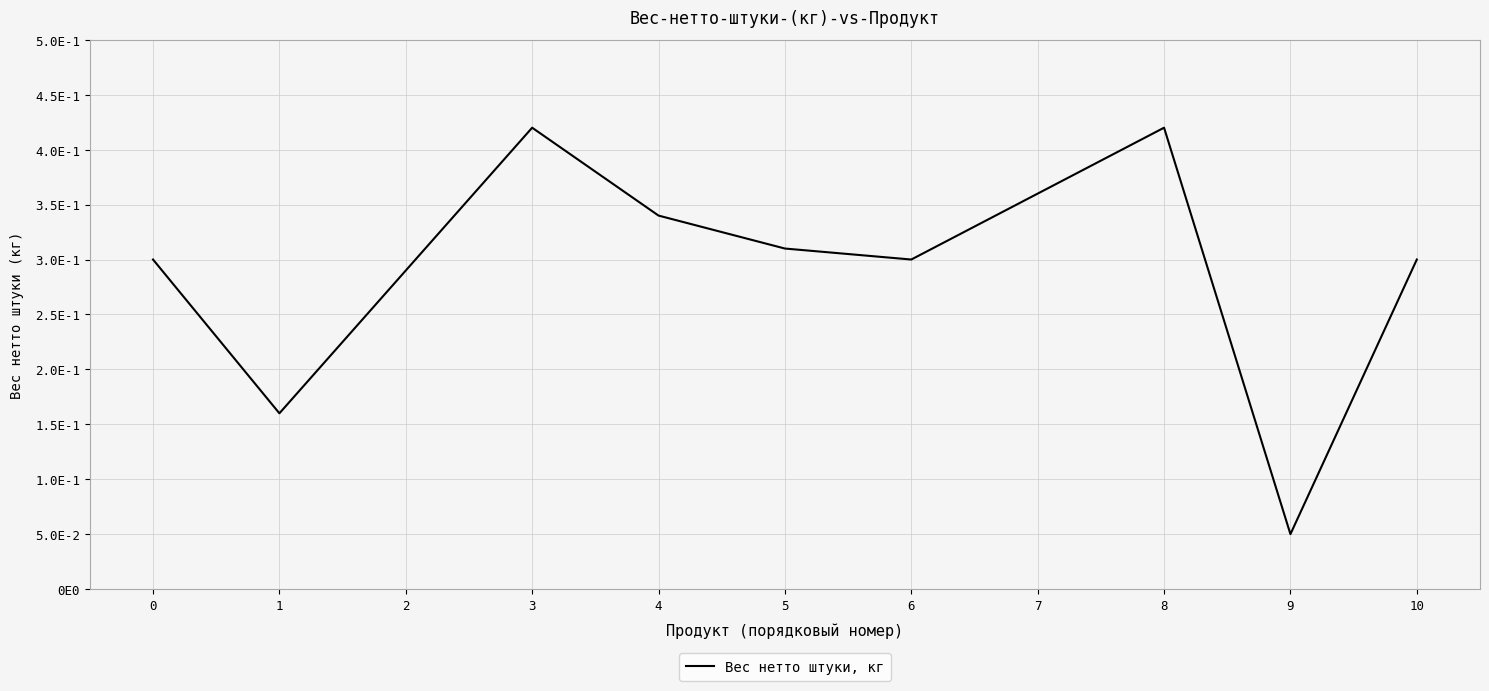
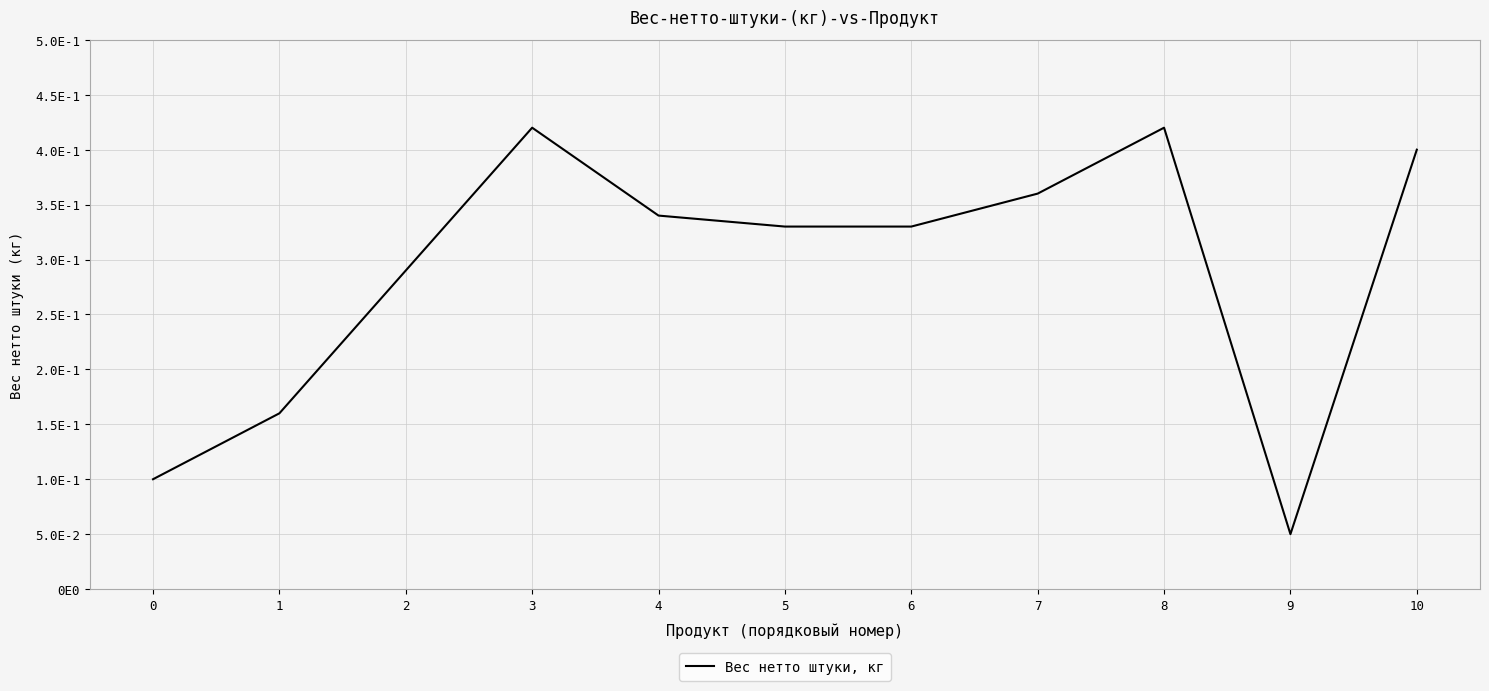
  {
-   "0": 0.3,
+   "0": 0.1,
    "1": 0.16,
    "2": 0.29,
    "3": 0.42,
    "4": 0.34,
-   "5": 0.31,
-   "6": 0.30,
+   "5": 0.33,
+   "6": 0.33,
    "7": 0.36,
    "8": 0.42,
    "9": 0.05,
-   "10": 0.3
+   "10": 0.4
  }
